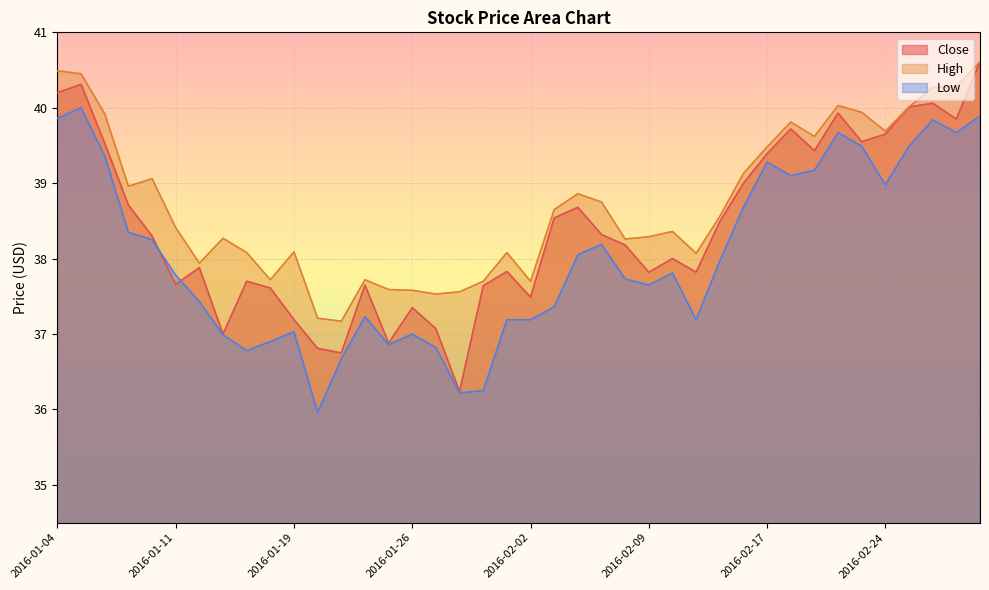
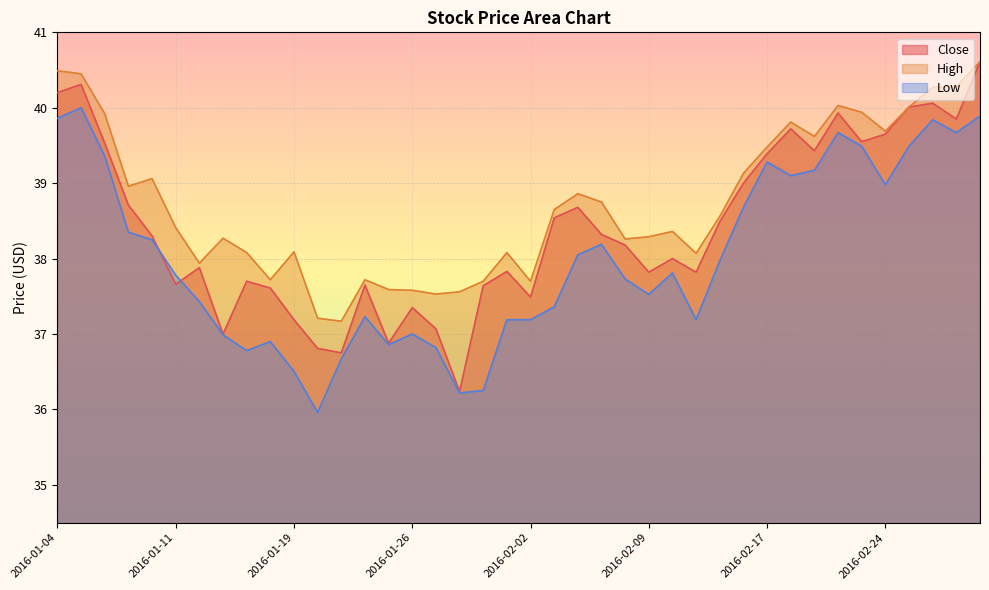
  {
    "Low": {
      "2016-01-04": 39.9,
      "2016-01-11": 37.8,
-     "2016-01-19": 37.0,
+     "2016-01-19": 36.5,
      "2016-01-26": 37.0,
      "2016-02-02": 37.2,
-     "2016-02-09": 37.7,
+     "2016-02-09": 37.5,
      "2016-02-17": 39.3,
      "2016-02-24": 39.0
    }
  }
